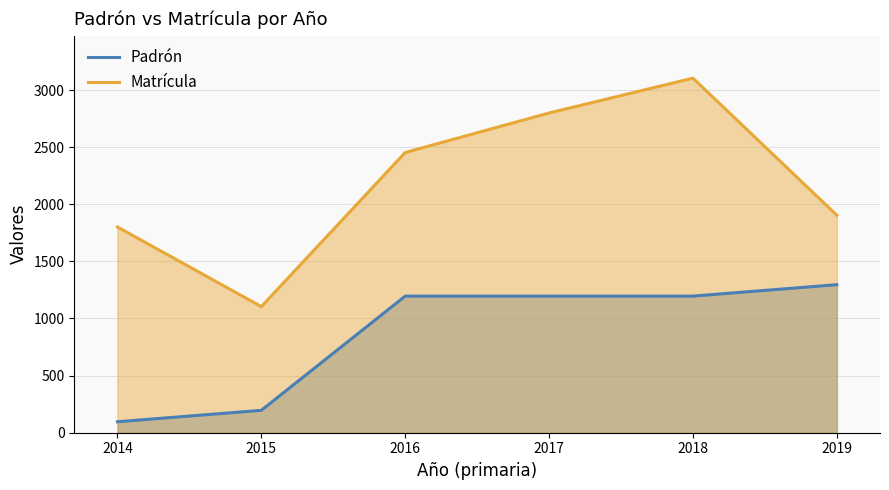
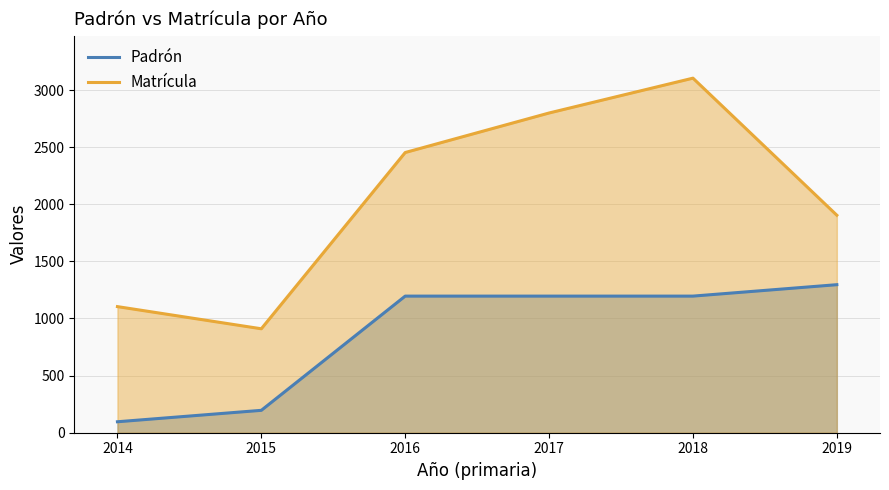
  {
    "Padrón": {
      "2014": 100,
      "2015": 200,
      "2016": 1200,
      "2017": 1200,
      "2018": 1200,
      "2019": 1300
    },
    "Matrícula": {
-     "2014": 1800,
-     "2015": 1100,
+     "2014": 1100,
+     "2015": 910,
      "2016": 2450,
      "2017": 2800,
      "2018": 3100,
      "2019": 1900
    }
  }
